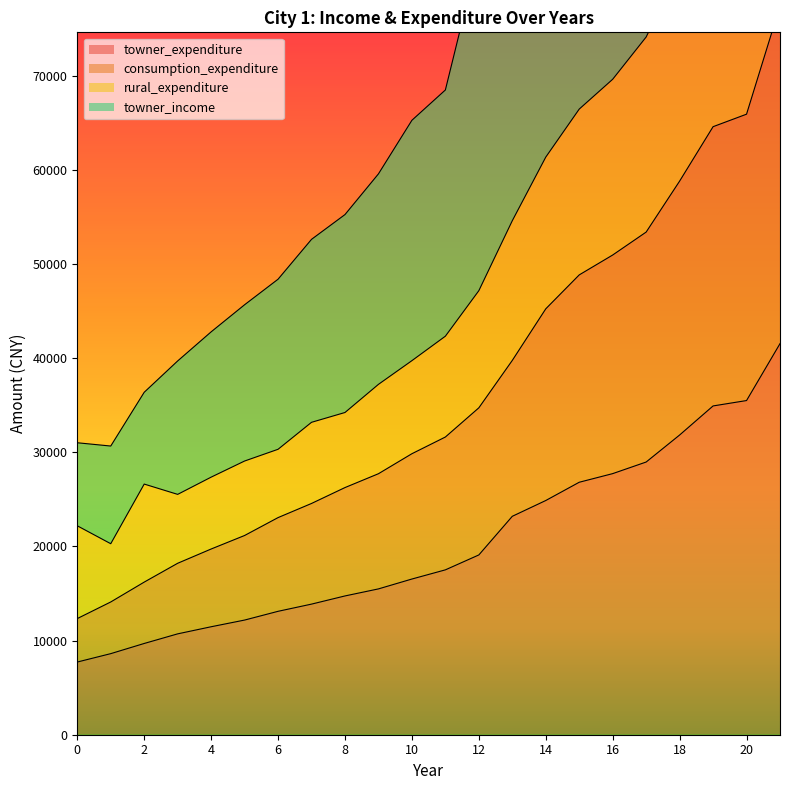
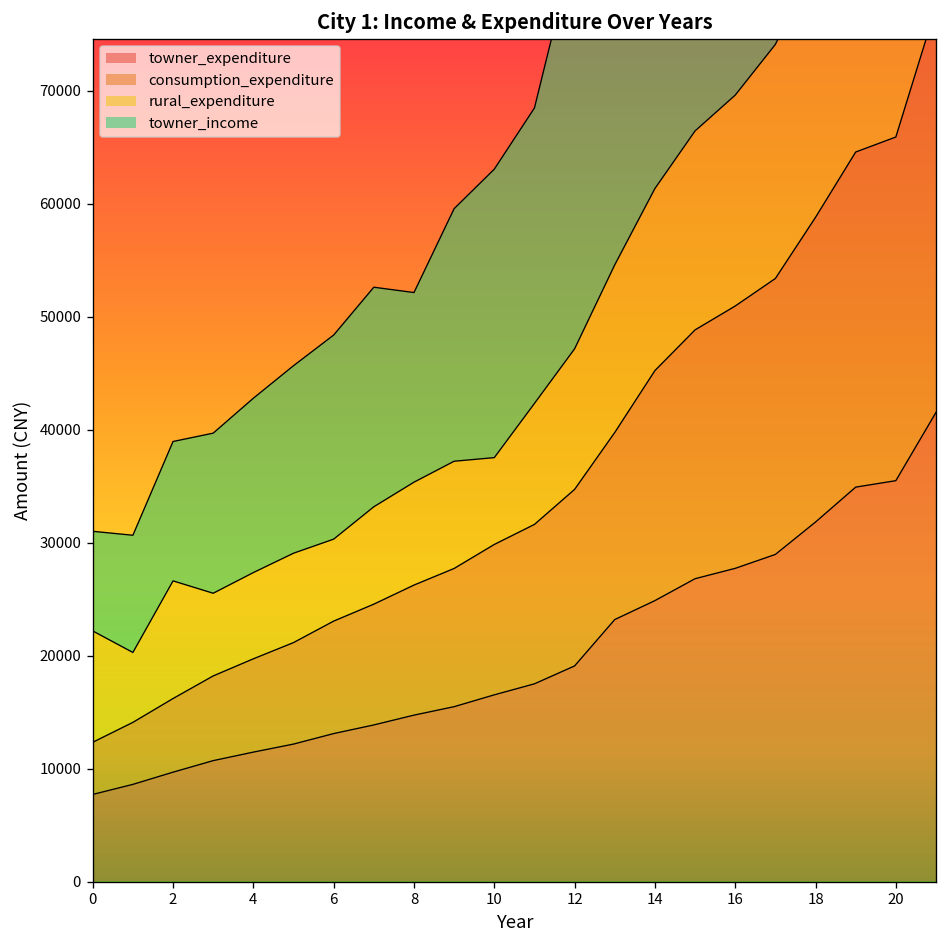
  {
    "rural_expenditure": {
      "0": 10000,
      "2": 10000,
      "4": 8000,
      "6": 7000,
-     "8": 8000,
-     "10": 10000,
+     "8": 9000,
+     "10": 8000,
      "12": 12000,
      "14": 16000,
      "16": 19000
    },
    "towner_income": {
      "0": 9000,
-     "2": 10000,
+     "2": 12000,
      "4": 15000,
      "6": 18000,
-     "8": 21000,
+     "8": 17000,
      "10": 26000
    }
  }
